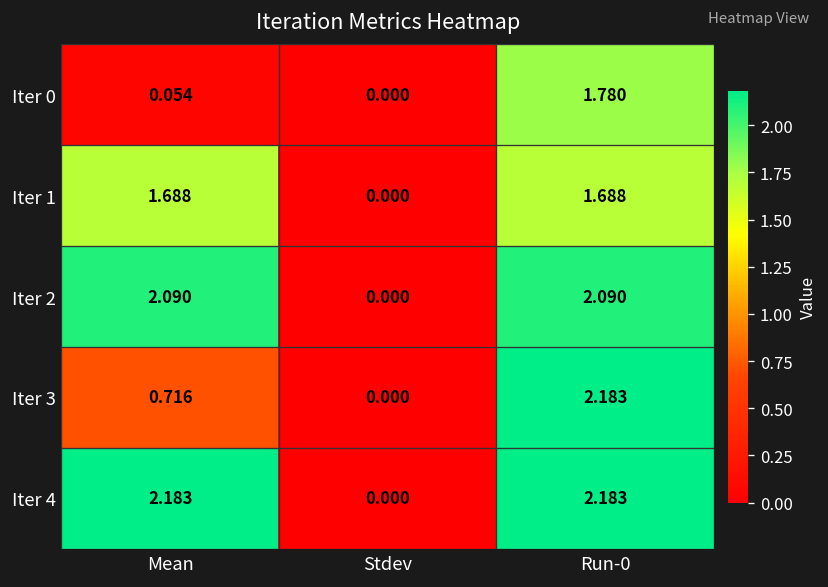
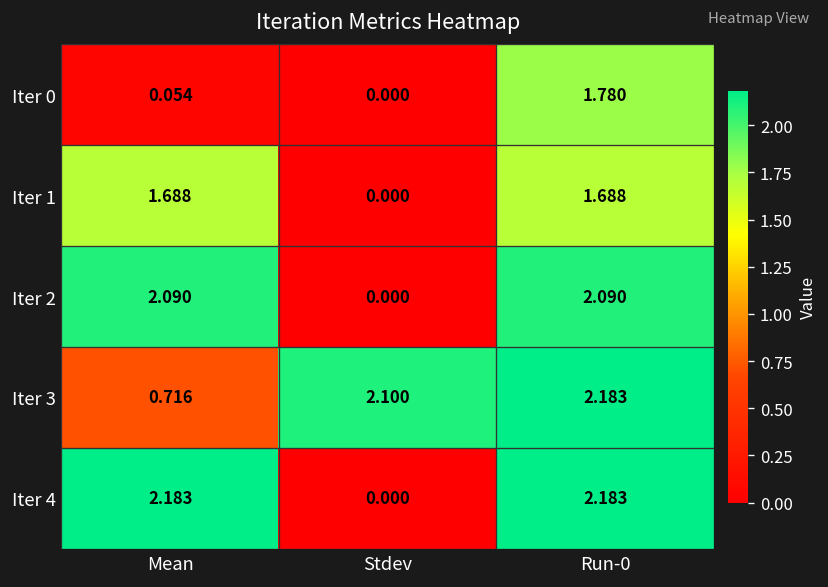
  {
    "Iter 0": {
      "Mean": 0.054,
      "Stdev": 0.000,
      "Run-0": 1.780
    },
    "Iter 1": {
      "Mean": 1.688,
      "Stdev": 0.000,
      "Run-0": 1.688
    },
    "Iter 2": {
      "Mean": 2.090,
      "Stdev": 0.000,
      "Run-0": 2.090
    },
    "Iter 3": {
      "Mean": 0.716,
-     "Stdev": 0.000,
+     "Stdev": 2.100,
      "Run-0": 2.183
    },
    "Iter 4": {
      "Mean": 2.183,
      "Stdev": 0.000,
      "Run-0": 2.183
    }
  }
